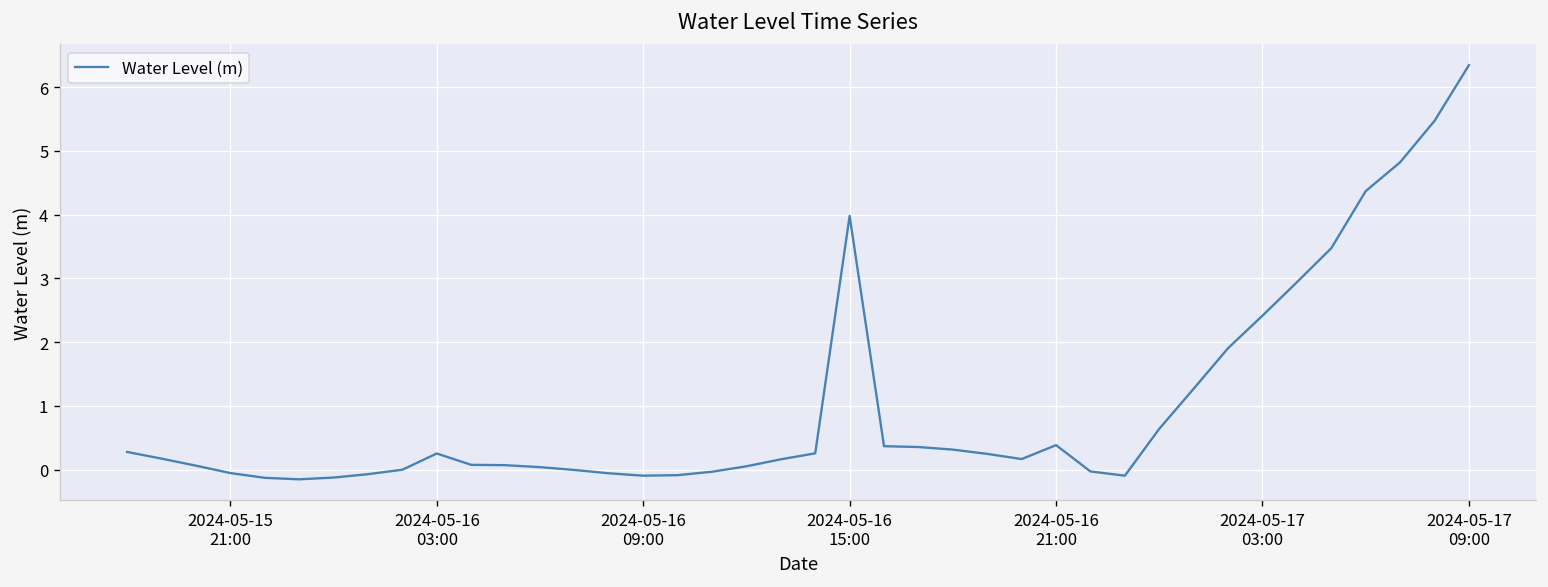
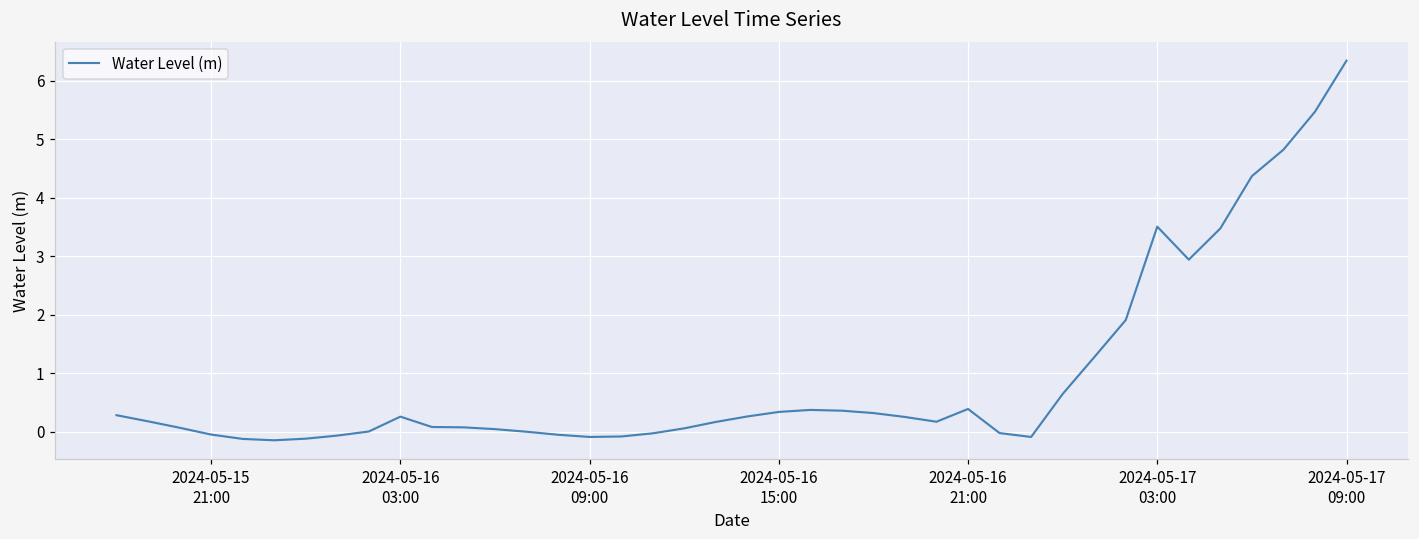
  {
    "2024-05-15 21:00": -0.1,
    "2024-05-16 03:00": 0.3,
    "2024-05-16 09:00": -0.1,
-   "2024-05-16 15:00": 4.0,
+   "2024-05-16 15:00": 0.3,
    "2024-05-16 21:00": 0.4,
-   "2024-05-17 03:00": 2.4,
+   "2024-05-17 03:00": 3.5,
    "2024-05-17 09:00": 6.3
  }
